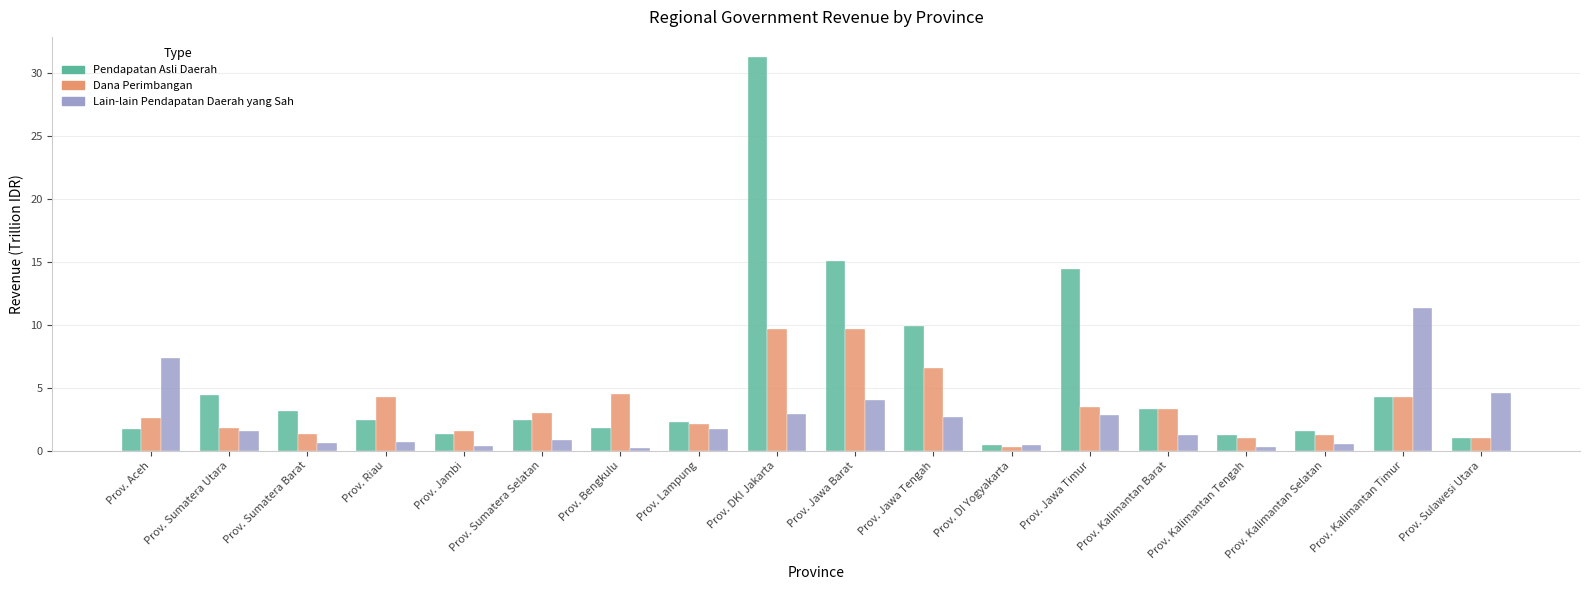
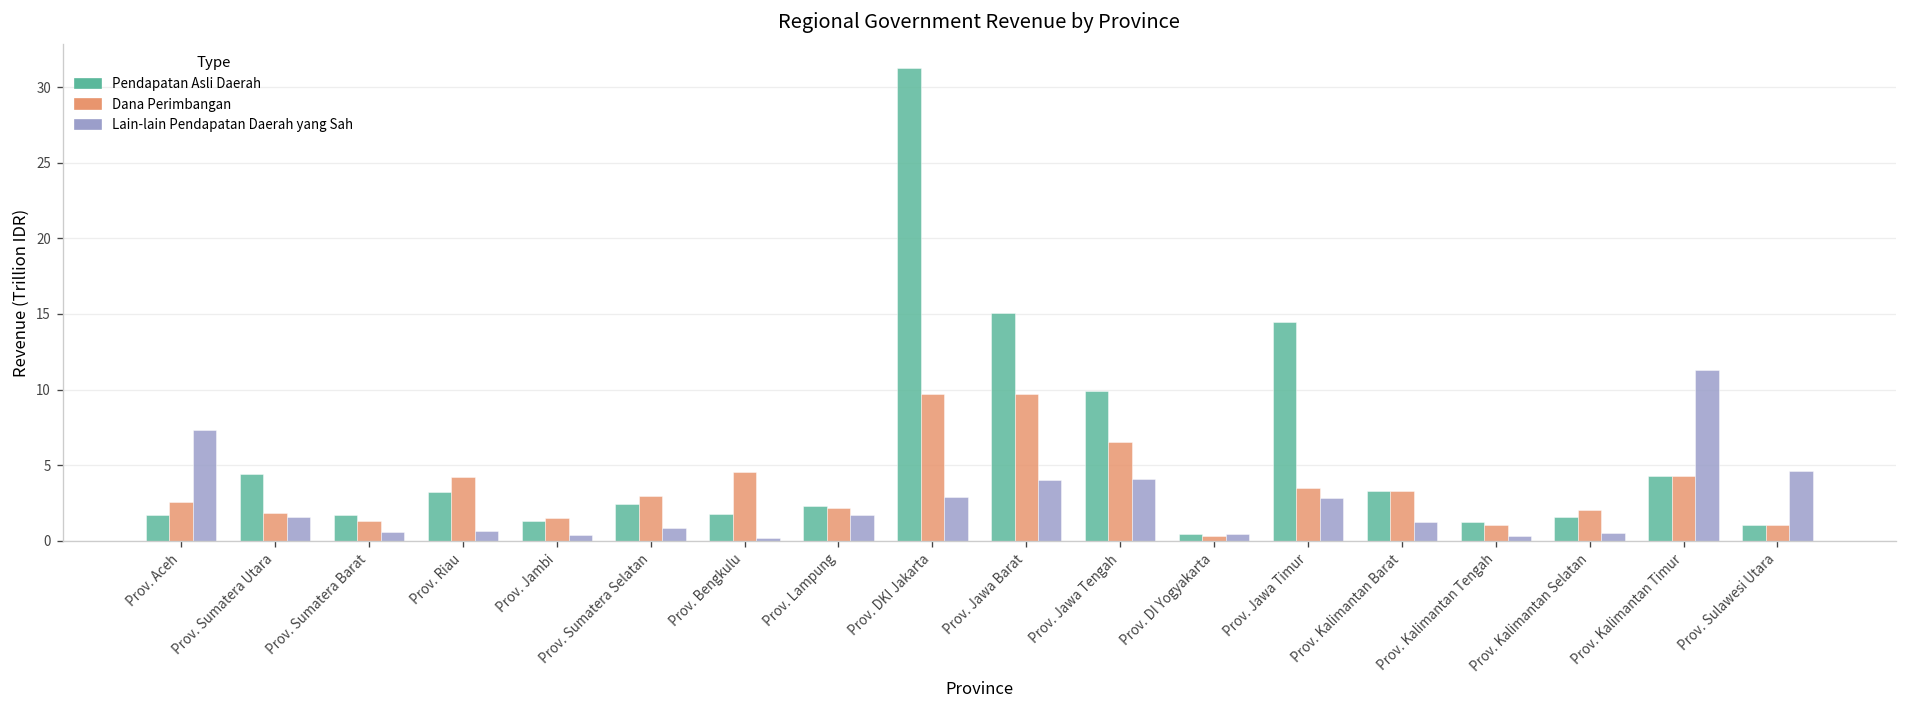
  {
    "Pendapatan Asli Daerah": {
      "Prov. Aceh": 1.7,
      "Prov. Sumatera Utara": 4.4,
-     "Prov. Sumatera Barat": 3.1,
-     "Prov. Riau": 2.5,
+     "Prov. Sumatera Barat": 1.7,
+     "Prov. Riau": 3.2,
      "Prov. Jambi": 1.3,
      "Prov. Sumatera Selatan": 2.4,
      "Prov. Bengkulu": 1.8,
      "Prov. Lampung": 2.3,
      "Prov. DKI Jakarta": 31.3,
      "Prov. Jawa Barat": 15.0,
      "Prov. Jawa Tengah": 9.9,
      "Prov. DI Yogyakarta": 0.5,
      "Prov. Jawa Timur": 14.4,
      "Prov. Kalimantan Barat": 3.3,
      "Prov. Kalimantan Tengah": 1.3,
      "Prov. Kalimantan Selatan": 1.6,
      "Prov. Kalimantan Timur": 4.3,
      "Prov. Sulawesi Utara": 1.0
    },
    "Dana Perimbangan": {
      "Prov. Aceh": 2.6,
      "Prov. Sumatera Utara": 1.8,
      "Prov. Sumatera Barat": 1.3,
      "Prov. Riau": 4.2,
      "Prov. Jambi": 1.5,
      "Prov. Sumatera Selatan": 3.0,
      "Prov. Bengkulu": 4.5,
      "Prov. Lampung": 2.1,
      "Prov. DKI Jakarta": 9.7,
      "Prov. Jawa Barat": 9.7,
      "Prov. Jawa Tengah": 6.5,
      "Prov. DI Yogyakarta": 0.3,
      "Prov. Jawa Timur": 3.5,
      "Prov. Kalimantan Barat": 3.3,
      "Prov. Kalimantan Tengah": 1.0,
-     "Prov. Kalimantan Selatan": 1.2,
+     "Prov. Kalimantan Selatan": 2.0,
      "Prov. Kalimantan Timur": 4.3,
      "Prov. Sulawesi Utara": 1.0
    },
    "Lain-lain Pendapatan Daerah yang Sah": {
      "Prov. Aceh": 7.3,
      "Prov. Sumatera Utara": 1.5,
      "Prov. Sumatera Barat": 0.6,
      "Prov. Riau": 0.7,
      "Prov. Jambi": 0.4,
      "Prov. Sumatera Selatan": 0.8,
      "Prov. Bengkulu": 0.2,
      "Prov. Lampung": 1.7,
      "Prov. DKI Jakarta": 2.9,
      "Prov. Jawa Barat": 4.0,
-     "Prov. Jawa Tengah": 2.7,
+     "Prov. Jawa Tengah": 4.1,
      "Prov. DI Yogyakarta": 0.5,
      "Prov. Jawa Timur": 2.8,
      "Prov. Kalimantan Barat": 1.3,
      "Prov. Kalimantan Tengah": 0.3,
      "Prov. Kalimantan Selatan": 0.5,
      "Prov. Kalimantan Timur": 11.3,
      "Prov. Sulawesi Utara": 4.6
    }
  }
